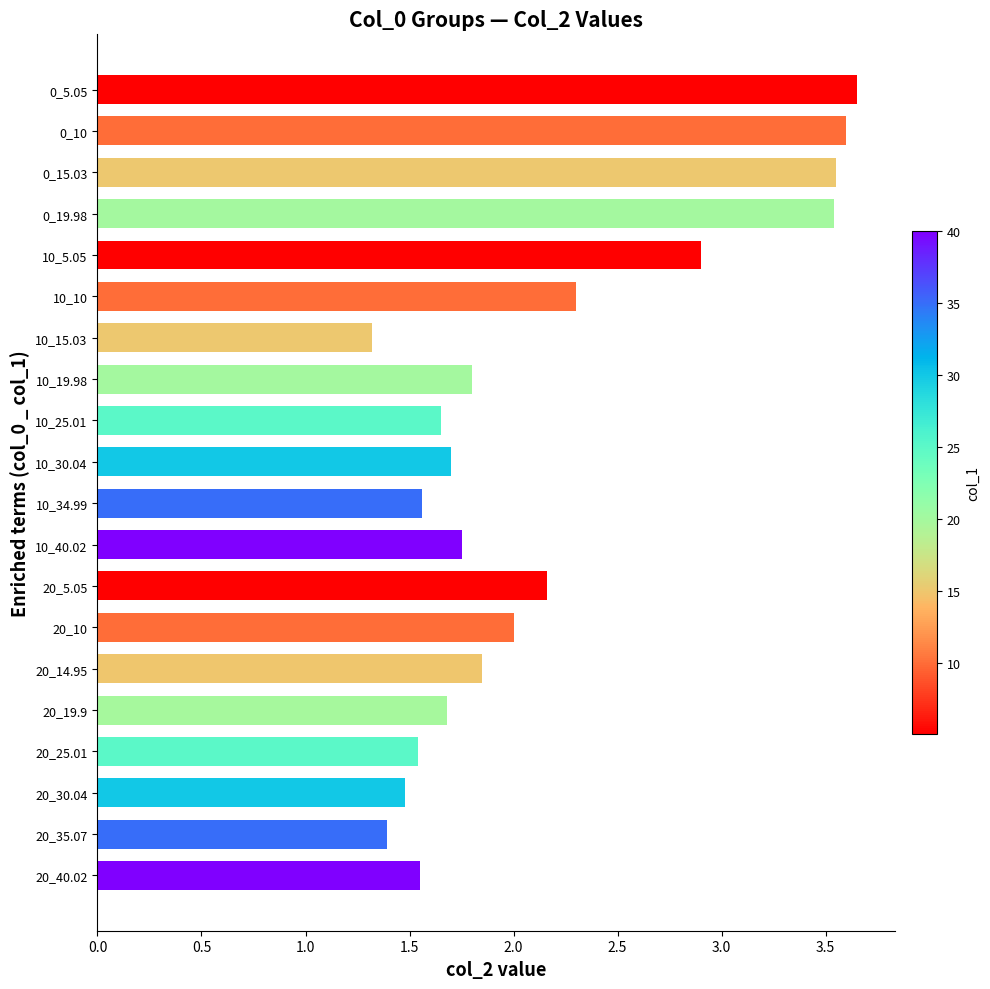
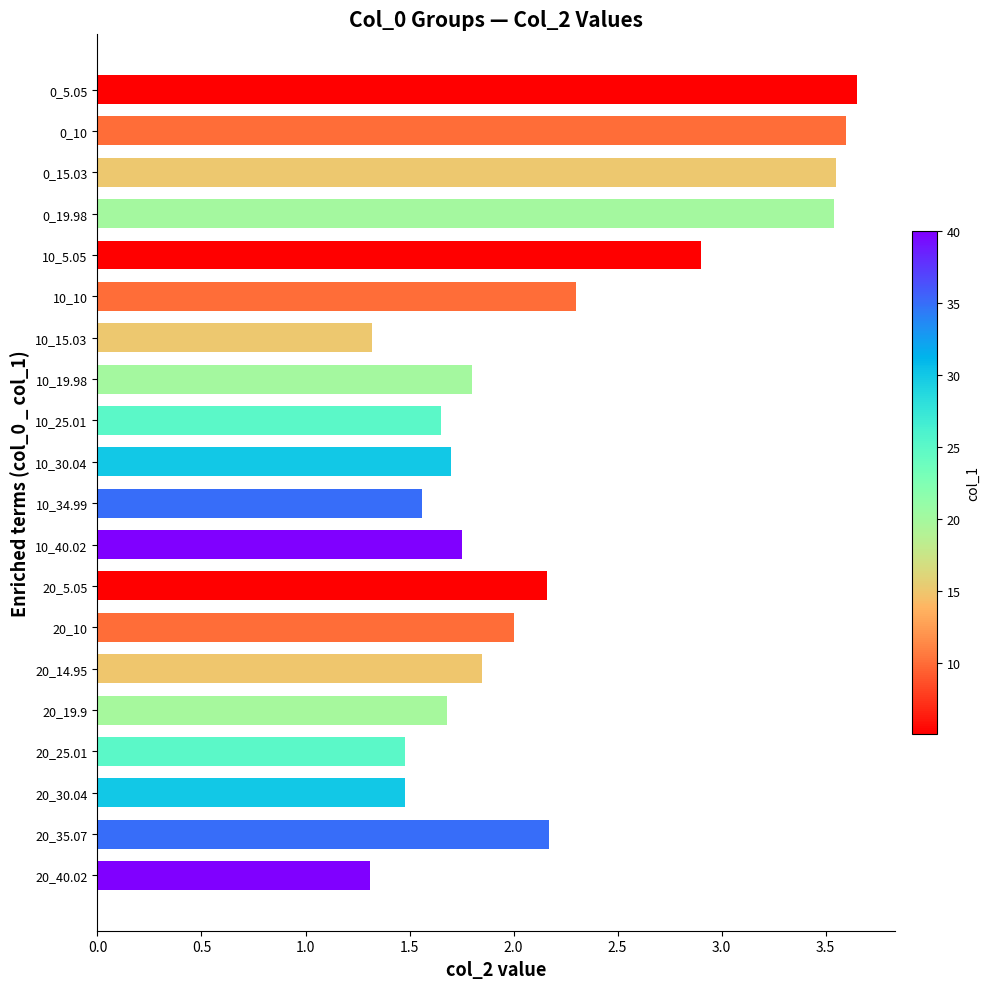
  {
    "0_5.05": 3.65,
    "0_10": 3.60,
    "0_15.03": 3.55,
    "0_19.98": 3.54,
    "10_5.05": 2.90,
    "10_10": 2.30,
    "10_15.03": 1.32,
    "10_19.98": 1.80,
    "10_25.01": 1.65,
    "10_30.04": 1.70,
    "10_34.99": 1.56,
    "10_40.02": 1.75,
    "20_5.05": 2.16,
    "20_10": 2.00,
    "20_14.95": 1.85,
    "20_19.9": 1.68,
-   "20_25.01": 1.54,
+   "20_25.01": 1.48,
    "20_30.04": 1.48,
-   "20_35.07": 1.39,
-   "20_40.02": 1.55
+   "20_35.07": 2.17,
+   "20_40.02": 1.31
  }
